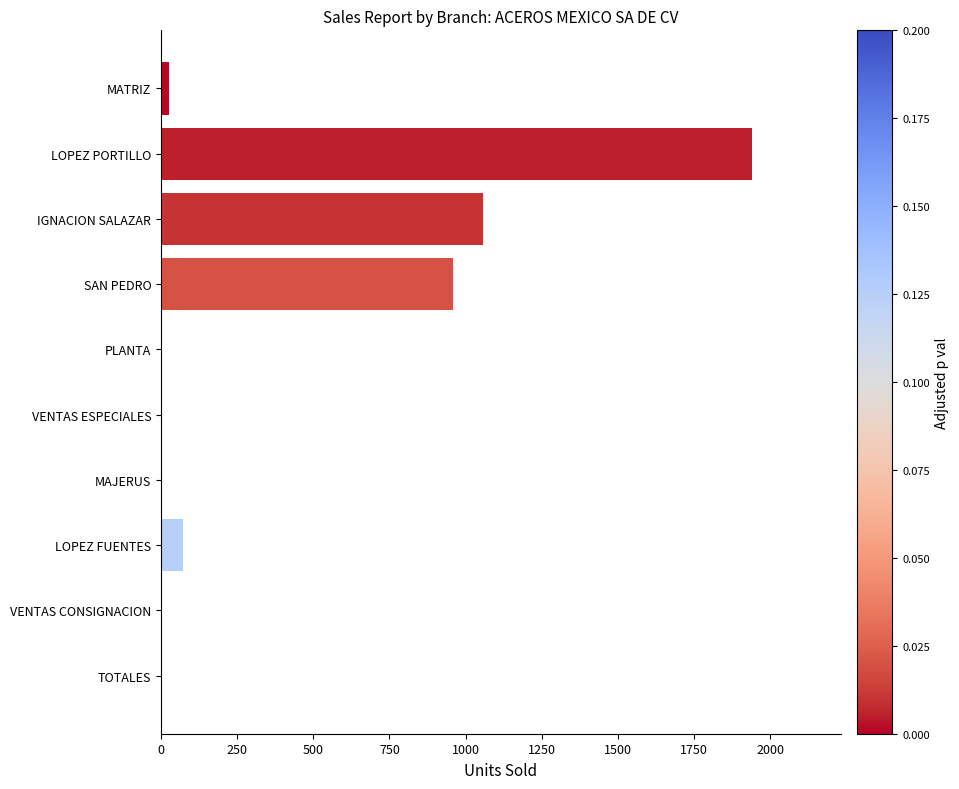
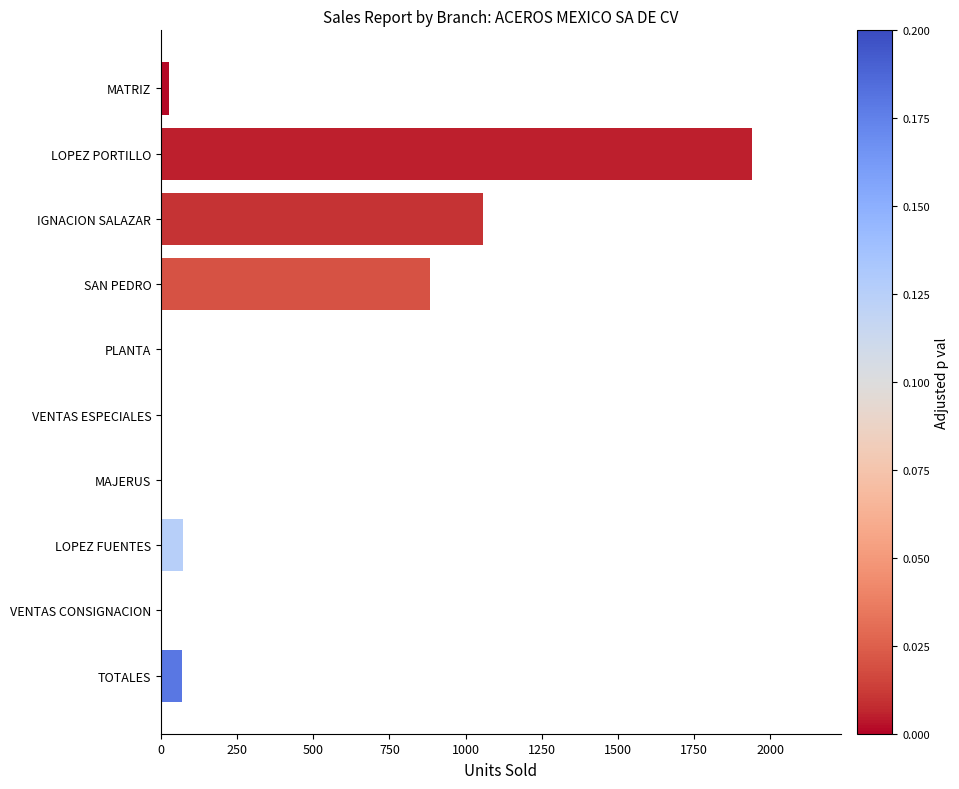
  {
    "MATRIZ": 30,
    "LOPEZ PORTILLO": 1940,
    "IGNACION SALAZAR": 1060,
-   "SAN PEDRO": 960,
+   "SAN PEDRO": 880,
    "PLANTA": 0,
    "VENTAS ESPECIALES": 0,
    "MAJERUS": 0,
    "LOPEZ FUENTES": 70,
    "VENTAS CONSIGNACION": 0,
-   "TOTALES": 0
+   "TOTALES": 70
  }
